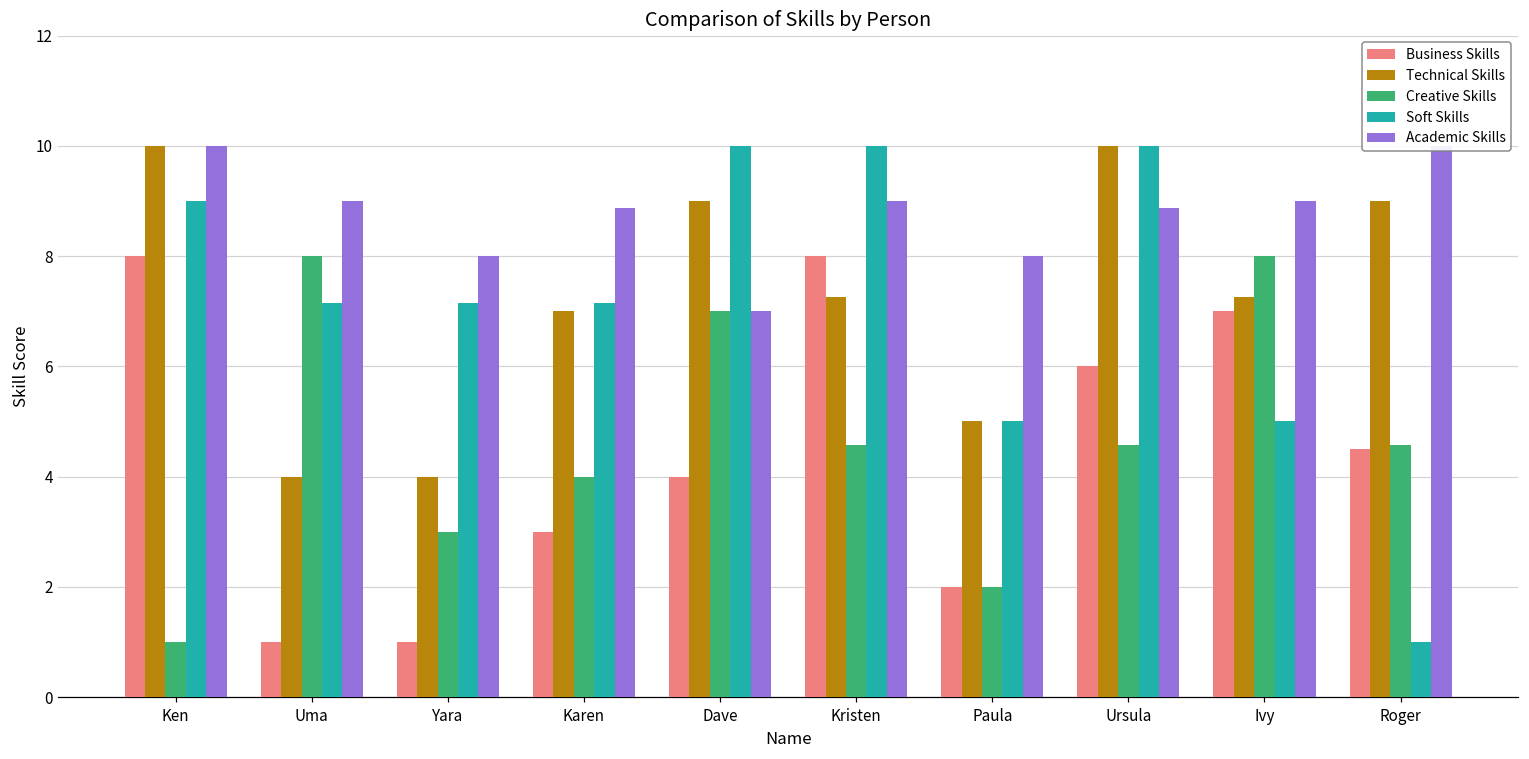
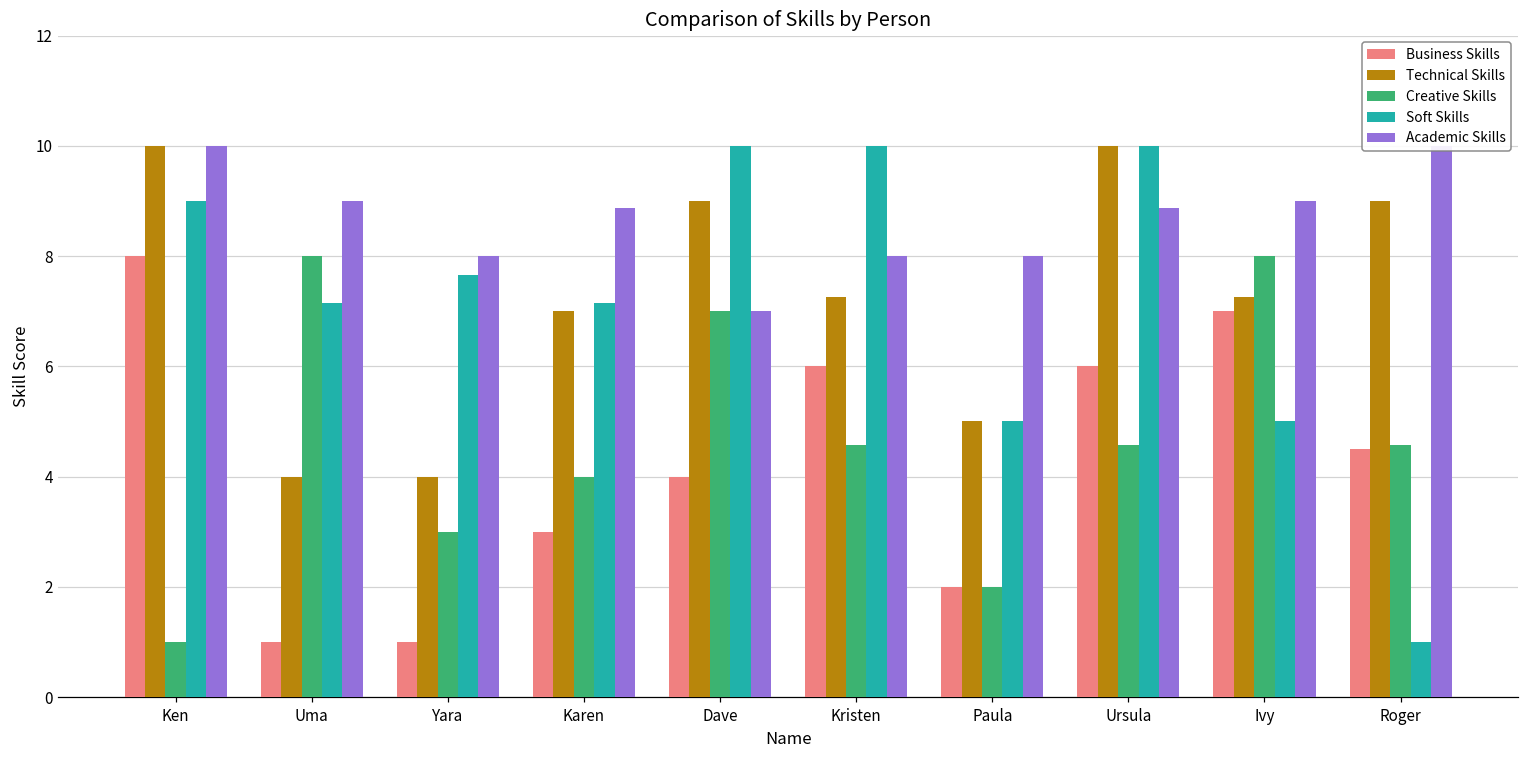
  {
    "Business Skills": {
      "Ken": 8,
      "Uma": 1,
      "Yara": 1,
      "Karen": 3,
      "Dave": 4,
-     "Kristen": 8,
+     "Kristen": 6,
      "Paula": 2,
      "Ursula": 6,
      "Ivy": 7,
      "Roger": 4.5
    },
    "Technical Skills": {
      "Ken": 10.0,
      "Uma": 4.0,
      "Yara": 4.0,
      "Karen": 7.0,
      "Dave": 9.0,
      "Kristen": 7.3,
      "Paula": 5.0,
      "Ursula": 10.0,
      "Ivy": 7.3,
      "Roger": 9.0
    },
    "Creative Skills": {
      "Ken": 1.0,
      "Uma": 8.0,
      "Yara": 3.0,
      "Karen": 4.0,
      "Dave": 7.0,
      "Kristen": 4.6,
      "Paula": 2.0,
      "Ursula": 4.6,
      "Ivy": 8.0,
      "Roger": 4.6
    },
    "Soft Skills": {
      "Ken": 9.0,
      "Uma": 7.1,
-     "Yara": 7.1,
+     "Yara": 7.7,
      "Karen": 7.1,
      "Dave": 10.0,
      "Kristen": 10.0,
      "Paula": 5.0,
      "Ursula": 10.0,
      "Ivy": 5.0,
      "Roger": 1.0
    },
    "Academic Skills": {
      "Ken": 10,
      "Uma": 9,
      "Yara": 8,
      "Karen": 8.9,
      "Dave": 7,
-     "Kristen": 9,
+     "Kristen": 8,
      "Paula": 8,
      "Ursula": 8.9,
      "Ivy": 9
    }
  }
